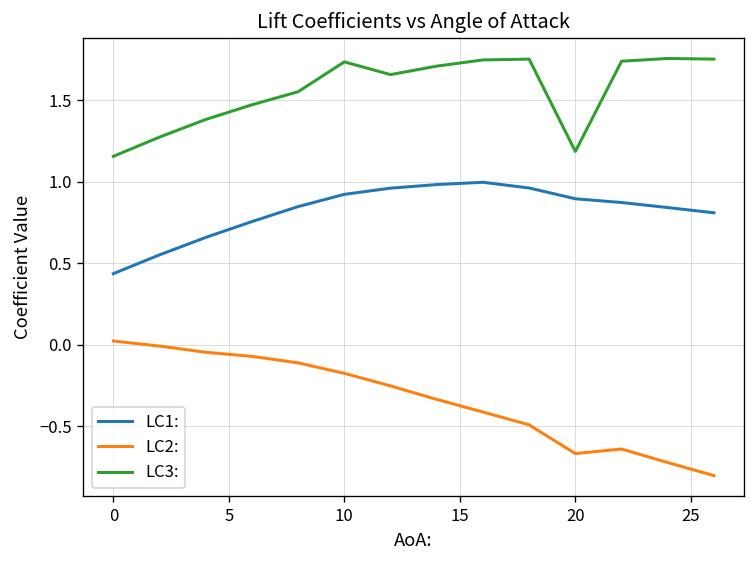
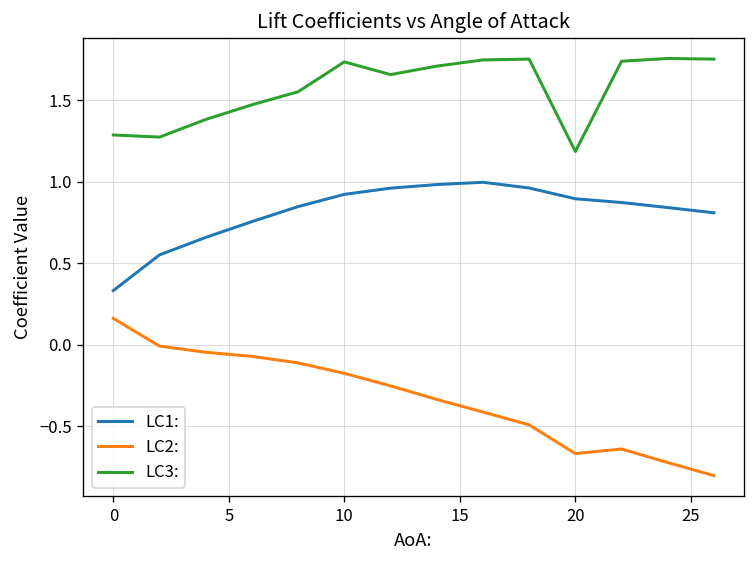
  {
    "LC1:": {
-     "0": 0.44,
+     "0": 0.33,
      "10": 0.92,
      "20": 0.90
    },
    "LC2:": {
-     "0": 0.02,
+     "0": 0.16,
      "10": -0.18,
      "20": -0.67
    },
    "LC3:": {
-     "0": 1.16,
+     "0": 1.29,
      "10": 1.73,
      "20": 1.19
    }
  }
